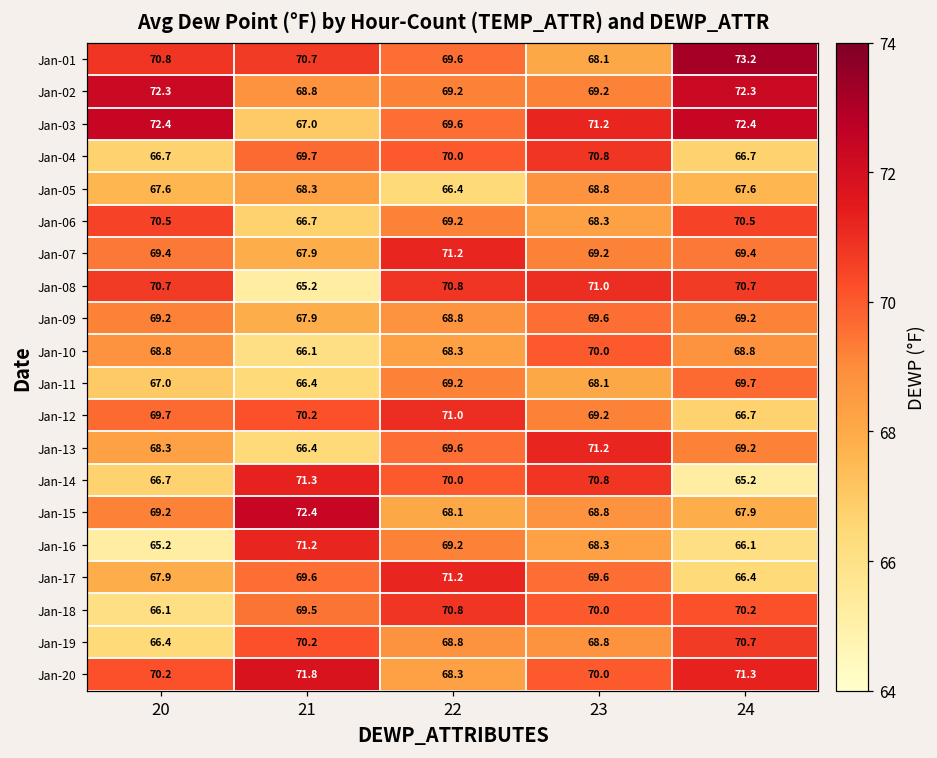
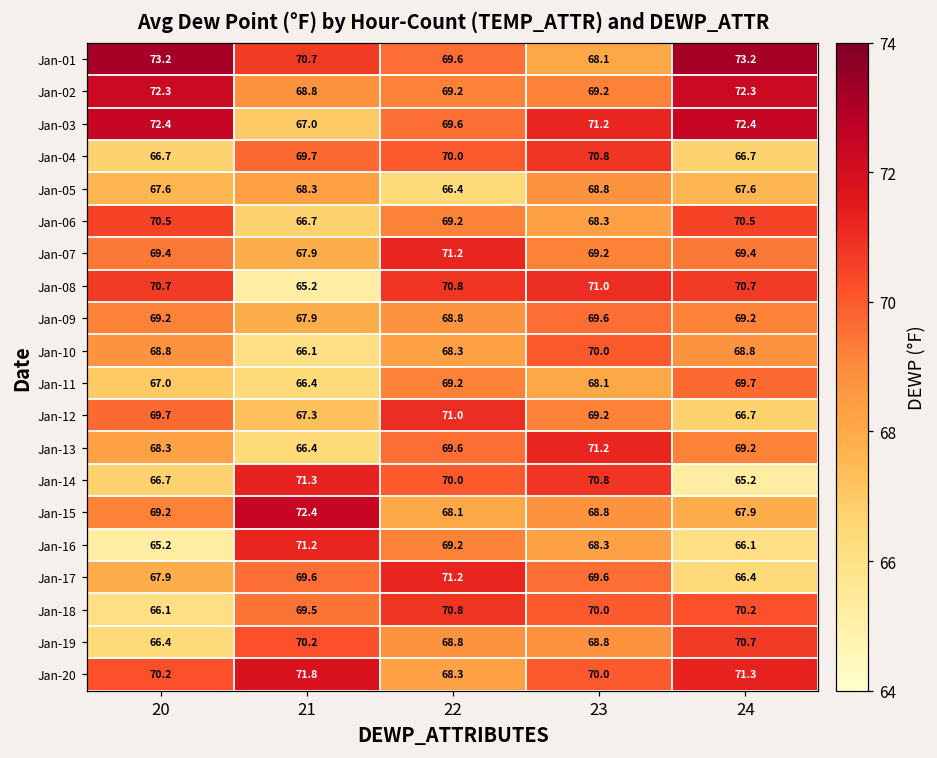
  {
    "Jan-01": {
-     "20": 70.8,
+     "20": 73.2,
      "21": 70.7,
      "22": 69.6,
      "23": 68.1,
      "24": 73.2
    },
    "Jan-02": {
      "20": 72.3,
      "21": 68.8,
      "22": 69.2,
      "23": 69.2,
      "24": 72.3
    },
    "Jan-03": {
      "20": 72.4,
      "21": 67.0,
      "22": 69.6,
      "23": 71.2,
      "24": 72.4
    },
    "Jan-04": {
      "20": 66.7,
      "21": 69.7,
      "22": 70.0,
      "23": 70.8,
      "24": 66.7
    },
    "Jan-05": {
      "20": 67.6,
      "21": 68.3,
      "22": 66.4,
      "23": 68.8,
      "24": 67.6
    },
    "Jan-06": {
      "20": 70.5,
      "21": 66.7,
      "22": 69.2,
      "23": 68.3,
      "24": 70.5
    },
    "Jan-07": {
      "20": 69.4,
      "21": 67.9,
      "22": 71.2,
      "23": 69.2,
      "24": 69.4
    },
    "Jan-08": {
      "20": 70.7,
      "21": 65.2,
      "22": 70.8,
      "23": 71.0,
      "24": 70.7
    },
    "Jan-09": {
      "20": 69.2,
      "21": 67.9,
      "22": 68.8,
      "23": 69.6,
      "24": 69.2
    },
    "Jan-10": {
      "20": 68.8,
      "21": 66.1,
      "22": 68.3,
      "23": 70.0,
      "24": 68.8
    },
    "Jan-11": {
      "20": 67.0,
      "21": 66.4,
      "22": 69.2,
      "23": 68.1,
      "24": 69.7
    },
    "Jan-12": {
      "20": 69.7,
-     "21": 70.2,
+     "21": 67.3,
      "22": 71.0,
      "23": 69.2,
      "24": 66.7
    },
    "Jan-13": {
      "20": 68.3,
      "21": 66.4,
      "22": 69.6,
      "23": 71.2,
      "24": 69.2
    },
    "Jan-14": {
      "20": 66.7,
      "21": 71.3,
      "22": 70.0,
      "23": 70.8,
      "24": 65.2
    },
    "Jan-15": {
      "20": 69.2,
      "21": 72.4,
      "22": 68.1,
      "23": 68.8,
      "24": 67.9
    },
    "Jan-16": {
      "20": 65.2,
      "21": 71.2,
      "22": 69.2,
      "23": 68.3,
      "24": 66.1
    },
    "Jan-17": {
      "20": 67.9,
      "21": 69.6,
      "22": 71.2,
      "23": 69.6,
      "24": 66.4
    },
    "Jan-18": {
      "20": 66.1,
      "21": 69.5,
      "22": 70.8,
      "23": 70.0,
      "24": 70.2
    },
    "Jan-19": {
      "20": 66.4,
      "21": 70.2,
      "22": 68.8,
      "23": 68.8,
      "24": 70.7
    },
    "Jan-20": {
      "20": 70.2,
      "21": 71.8,
      "22": 68.3,
      "23": 70.0,
      "24": 71.3
    }
  }
